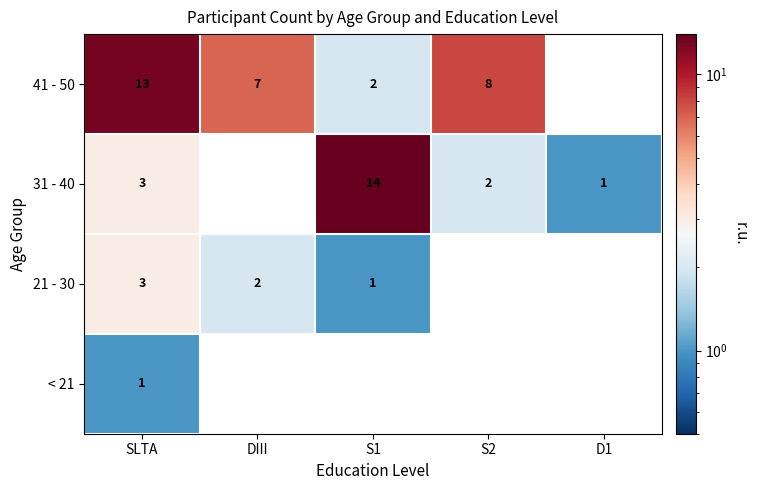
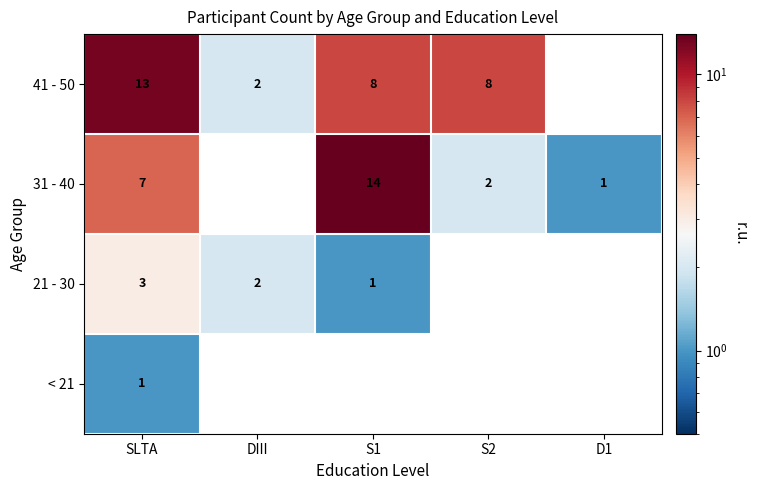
  {
    "41 - 50": {
      "SLTA": 13,
-     "DIII": 7,
-     "S1": 2,
+     "DIII": 2,
+     "S1": 8,
      "S2": 8
    },
    "31 - 40": {
-     "SLTA": 3,
+     "SLTA": 7,
      "S1": 14,
      "S2": 2,
      "D1": 1
    },
    "21 - 30": {
      "SLTA": 3,
      "DIII": 2,
      "S1": 1
    },
    "< 21": {
      "SLTA": 1
    }
  }
